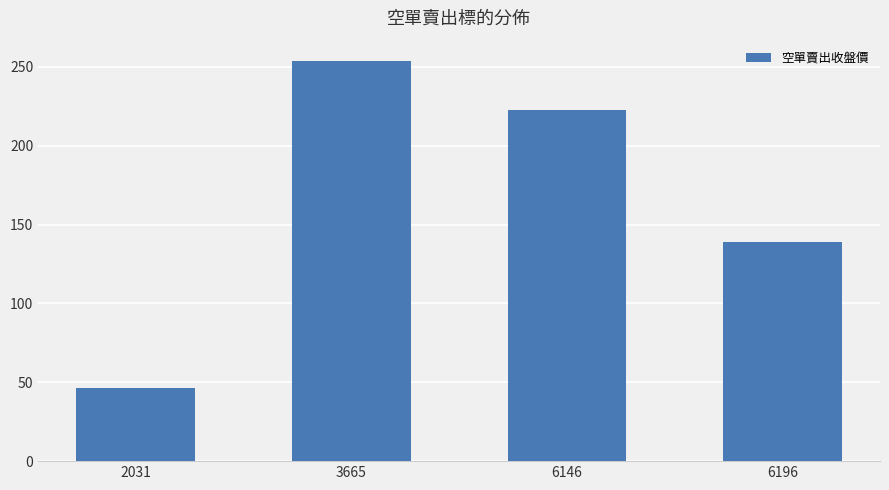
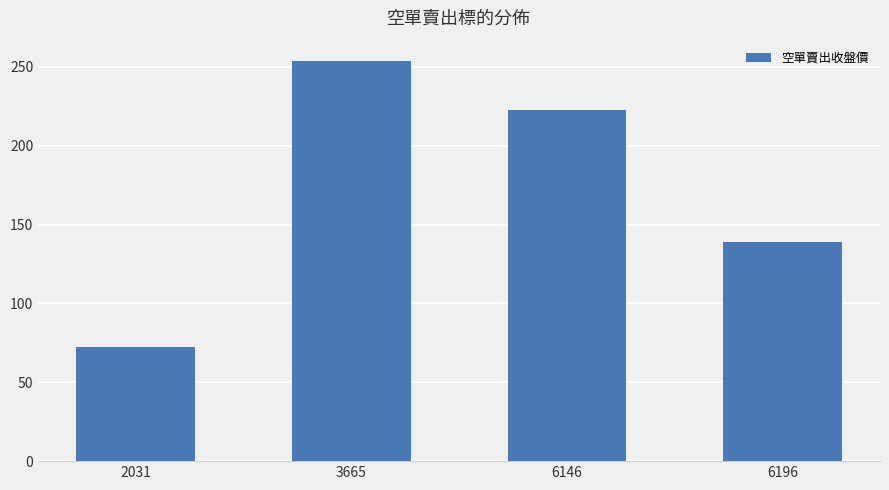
  {
-   "2031": 47,
+   "2031": 73,
    "3665": 254,
    "6146": 223,
    "6196": 139
  }
